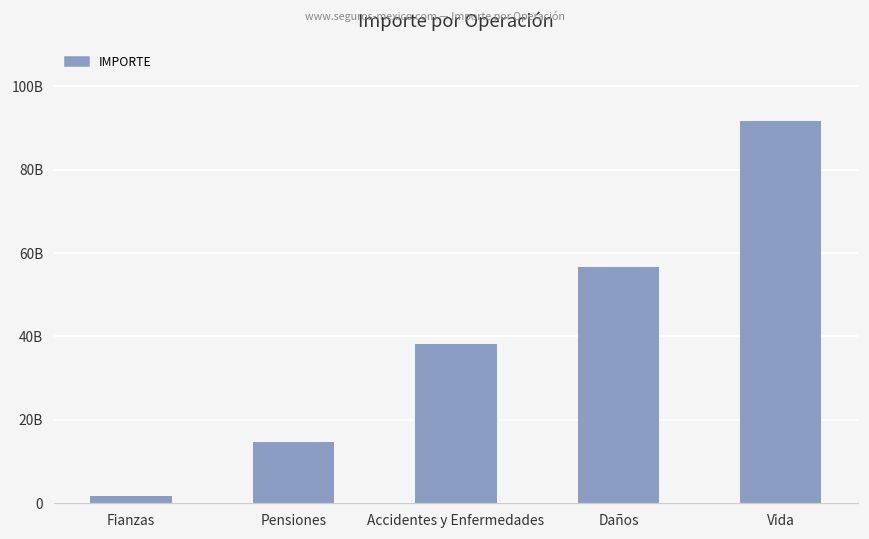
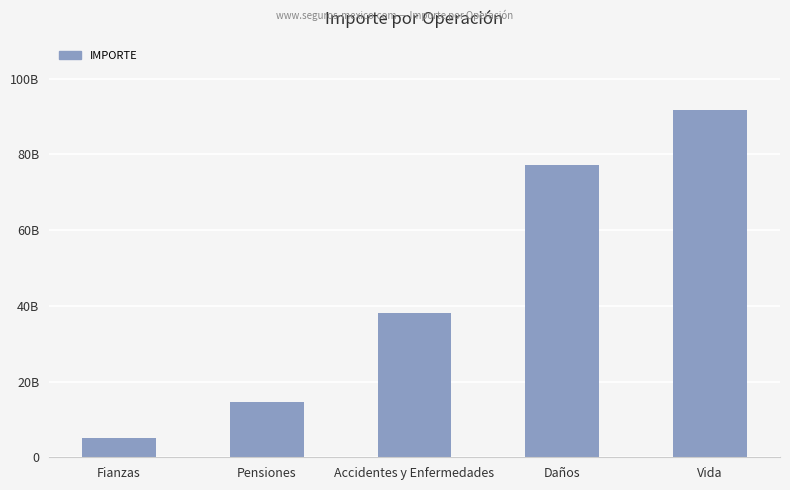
  {
-   "Fianzas": 2000000000,
+   "Fianzas": 5000000000,
    "Pensiones": 15000000000,
    "Accidentes y Enfermedades": 38000000000,
-   "Daños": 57000000000,
+   "Daños": 77000000000,
    "Vida": 92000000000
  }
